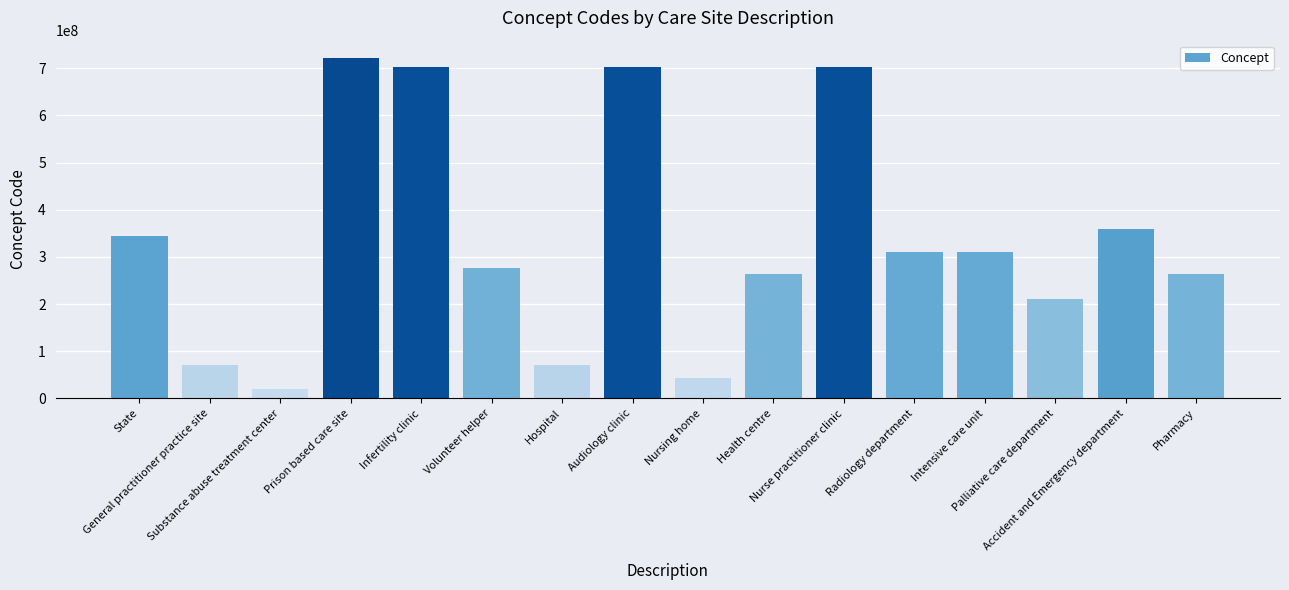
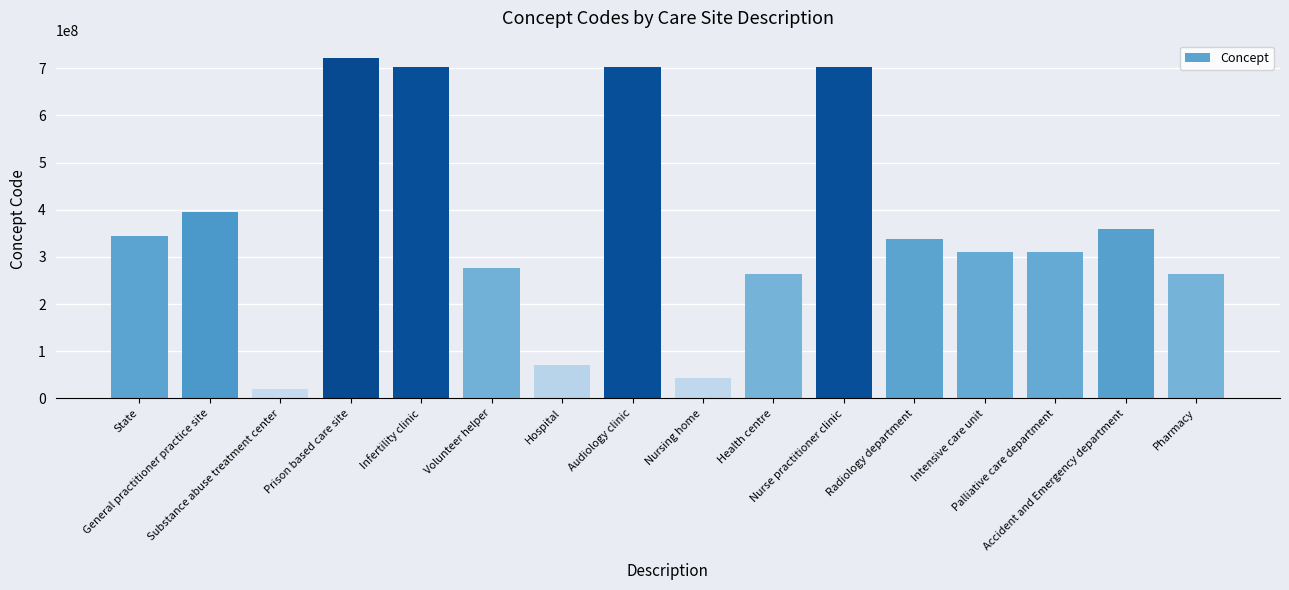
  {
    "State": 340000000,
-   "General practitioner practice site": 70000000,
+   "General practitioner practice site": 390000000,
    "Substance abuse treatment center": 20000000,
    "Prison based care site": 720000000,
    "Infertility clinic": 700000000,
    "Volunteer helper": 280000000,
    "Hospital": 70000000,
    "Audiology clinic": 700000000,
    "Nursing home": 40000000,
    "Health centre": 260000000,
    "Nurse practitioner clinic": 700000000,
-   "Radiology department": 310000000,
+   "Radiology department": 340000000,
    "Intensive care unit": 310000000,
-   "Palliative care department": 210000000,
+   "Palliative care department": 310000000,
    "Accident and Emergency department": 360000000,
    "Pharmacy": 260000000
  }
